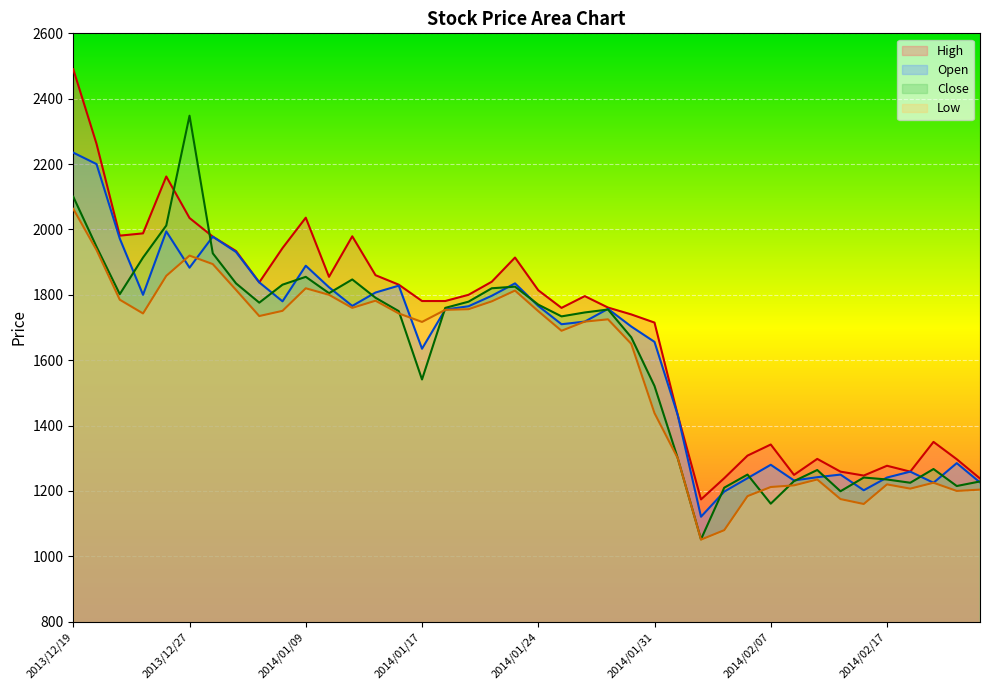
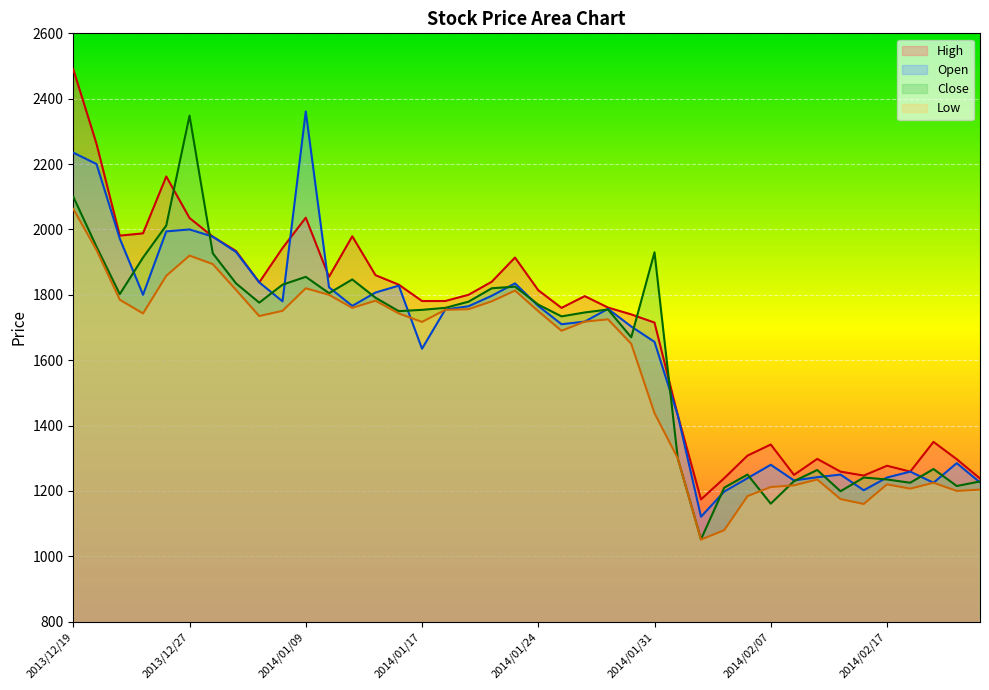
  {
    "Open": {
      "2013/12/19": 2240,
-     "2013/12/27": 1880,
-     "2014/01/09": 1890,
+     "2013/12/27": 2000,
+     "2014/01/09": 2360,
      "2014/01/17": 1640,
      "2014/01/31": 1660,
      "2014/02/07": 1280
    },
    "Close": {
      "2013/12/19": 2100,
      "2013/12/27": 2350,
      "2014/01/09": 1860,
-     "2014/01/17": 1540,
-     "2014/01/31": 1520,
+     "2014/01/17": 1750,
+     "2014/01/31": 1930,
      "2014/02/07": 1160
    }
  }
